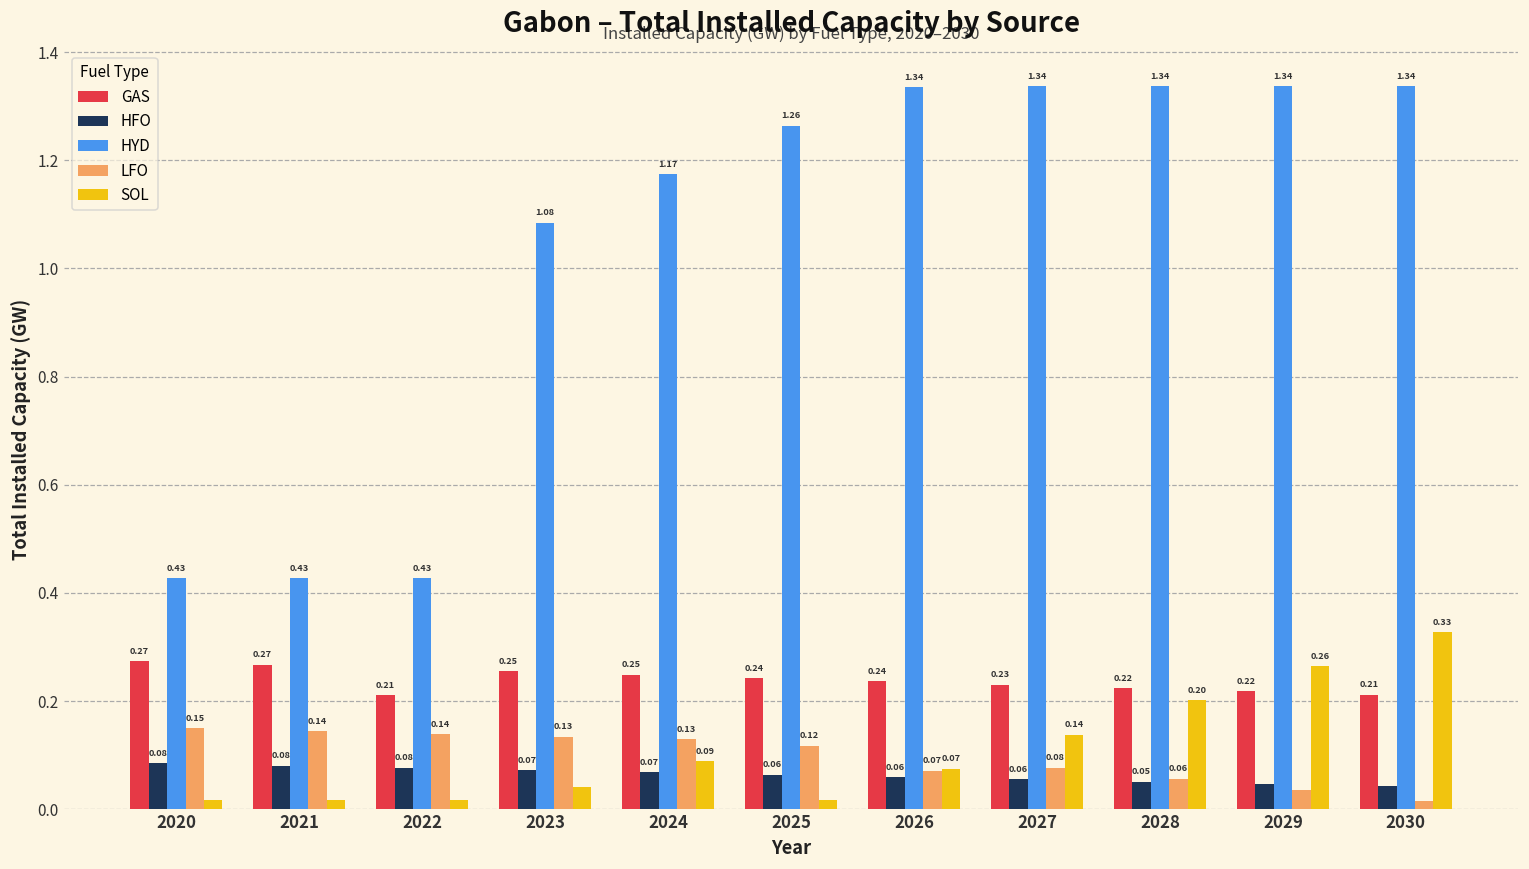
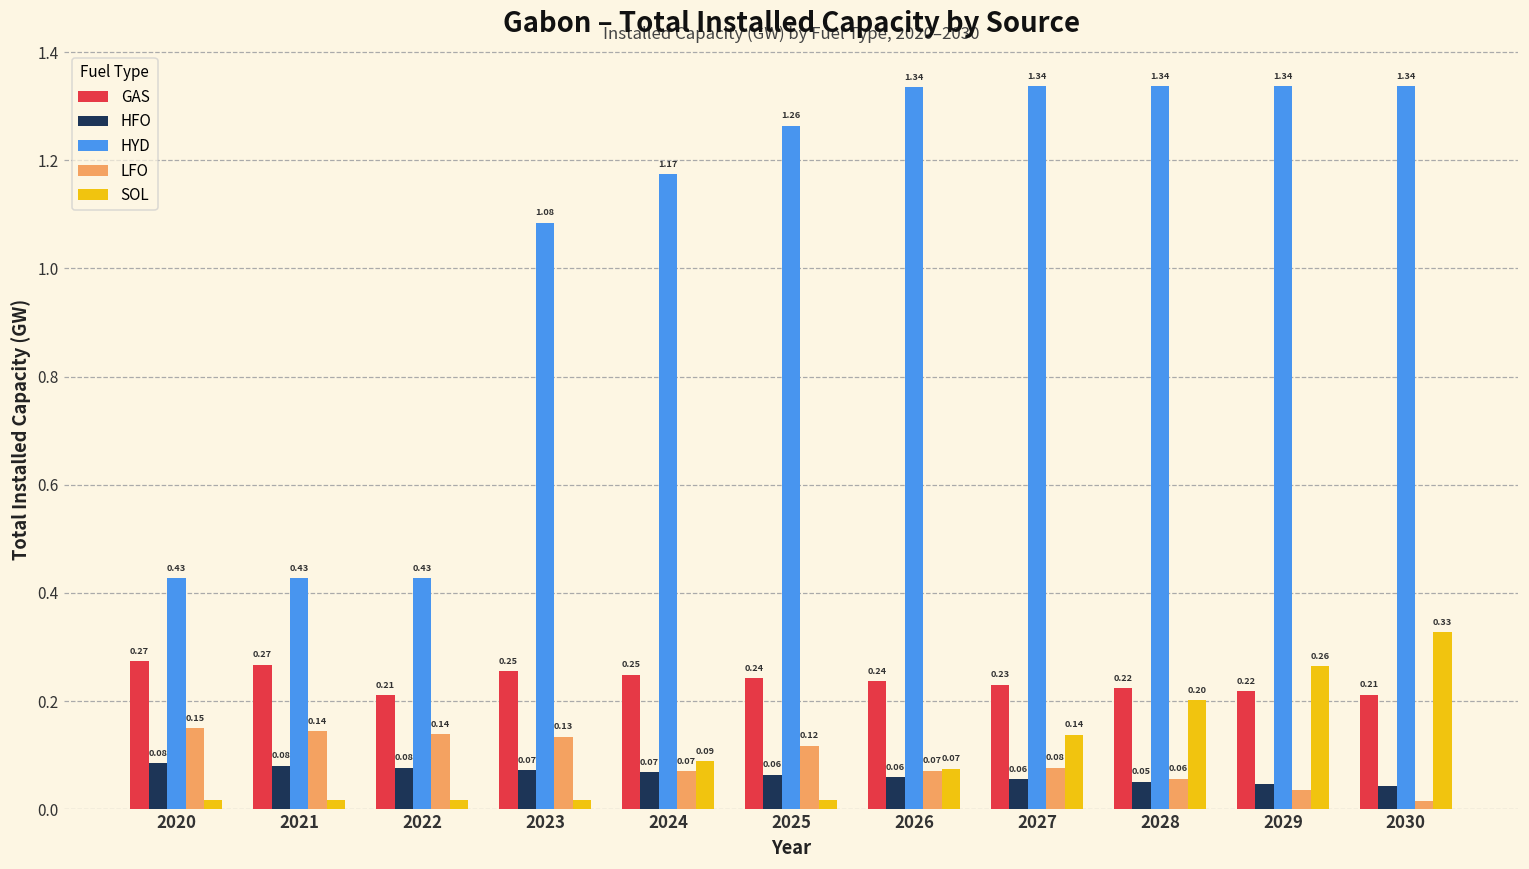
  {
    "GAS": {
      "2020": 0.27,
      "2021": 0.27,
      "2022": 0.21,
      "2023": 0.25,
      "2024": 0.25,
      "2025": 0.24,
      "2026": 0.24,
      "2027": 0.23,
      "2028": 0.22,
      "2029": 0.22,
      "2030": 0.21
    },
    "HFO": {
      "2020": 0.08,
      "2021": 0.08,
      "2022": 0.08,
      "2023": 0.07,
      "2024": 0.07,
      "2025": 0.06,
      "2026": 0.06,
      "2027": 0.06,
      "2028": 0.05
    },
    "HYD": {
      "2020": 0.43,
      "2021": 0.43,
      "2022": 0.43,
      "2023": 1.08,
      "2024": 1.17,
      "2025": 1.26,
      "2026": 1.34,
      "2027": 1.34,
      "2028": 1.34,
      "2029": 1.34,
      "2030": 1.34
    },
    "LFO": {
      "2020": 0.15,
      "2021": 0.14,
      "2022": 0.14,
      "2023": 0.13,
-     "2024": 0.13,
+     "2024": 0.07,
      "2025": 0.12,
      "2026": 0.07,
      "2027": 0.08,
      "2028": 0.06
    },
    "SOL": {
      "2020": 0.02,
      "2021": 0.02,
      "2022": 0.02,
-     "2023": 0.04,
+     "2023": 0.02,
      "2025": 0.02
    }
  }
